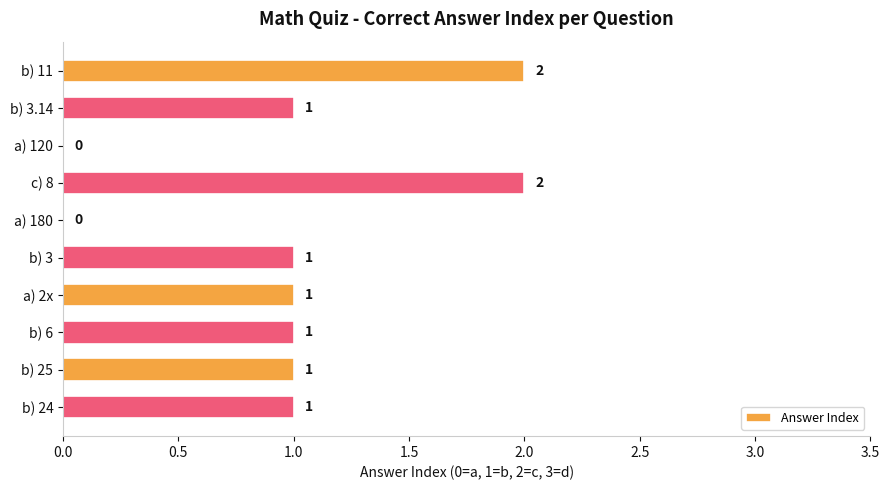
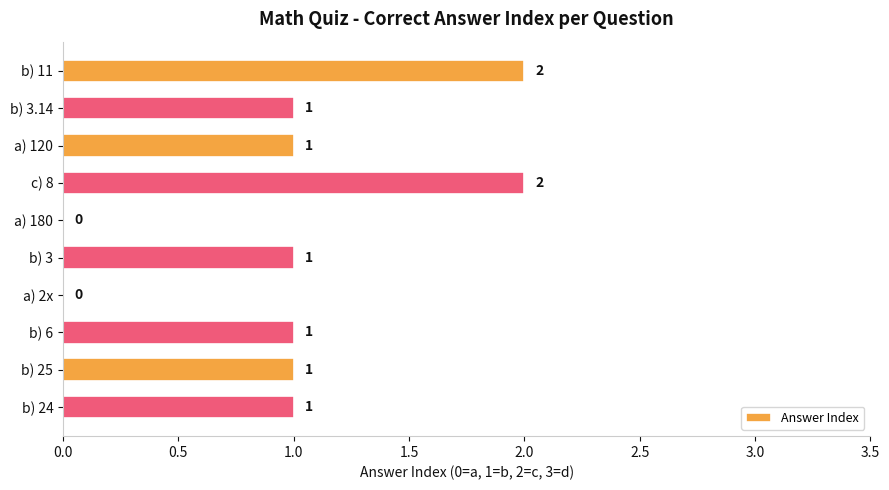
  {
    "b) 11": 2,
    "b) 3.14": 1,
-   "a) 120": 0,
+   "a) 120": 1,
    "c) 8": 2,
    "a) 180": 0,
    "b) 3": 1,
-   "a) 2x": 1,
+   "a) 2x": 0,
    "b) 6": 1,
    "b) 25": 1,
    "b) 24": 1
  }
